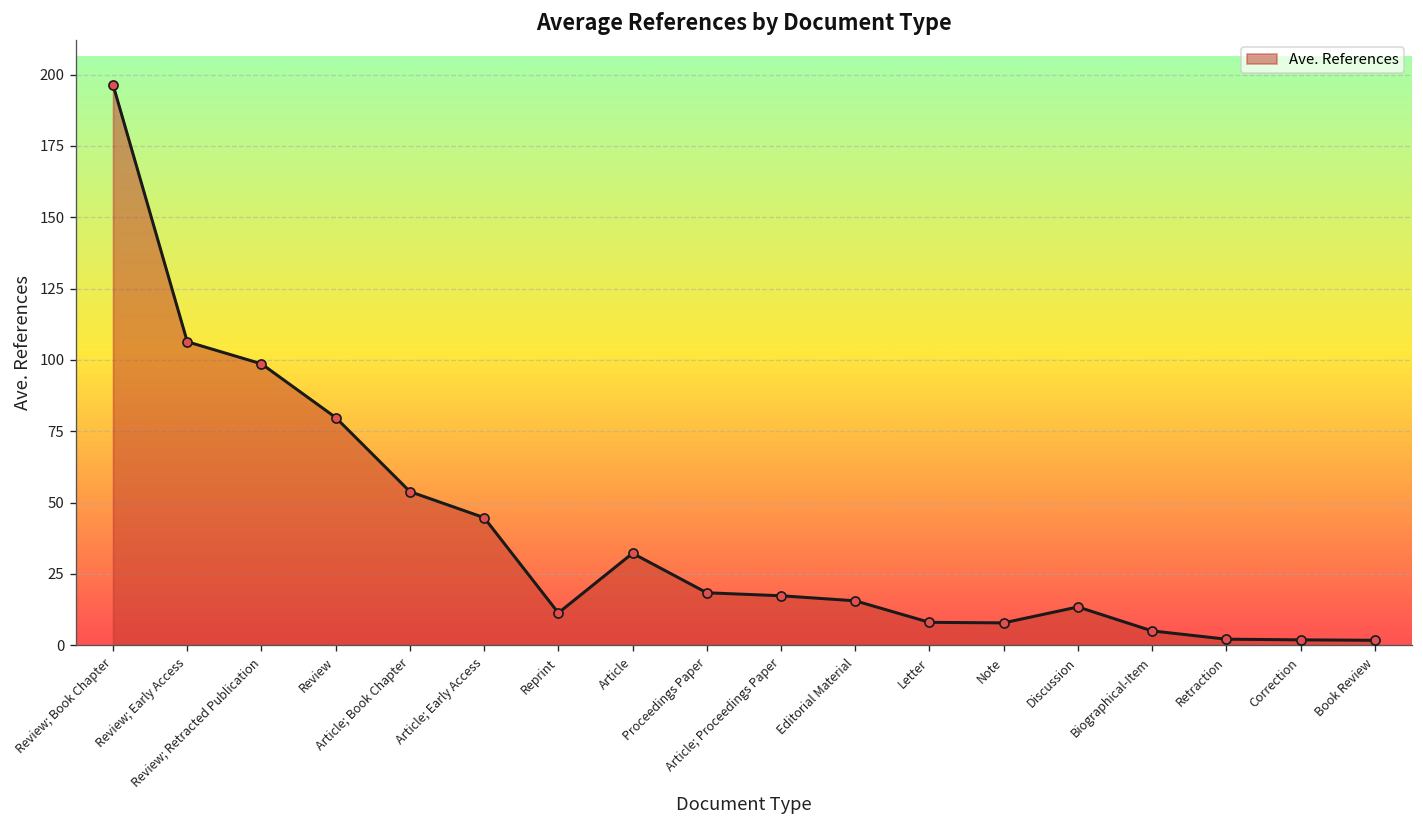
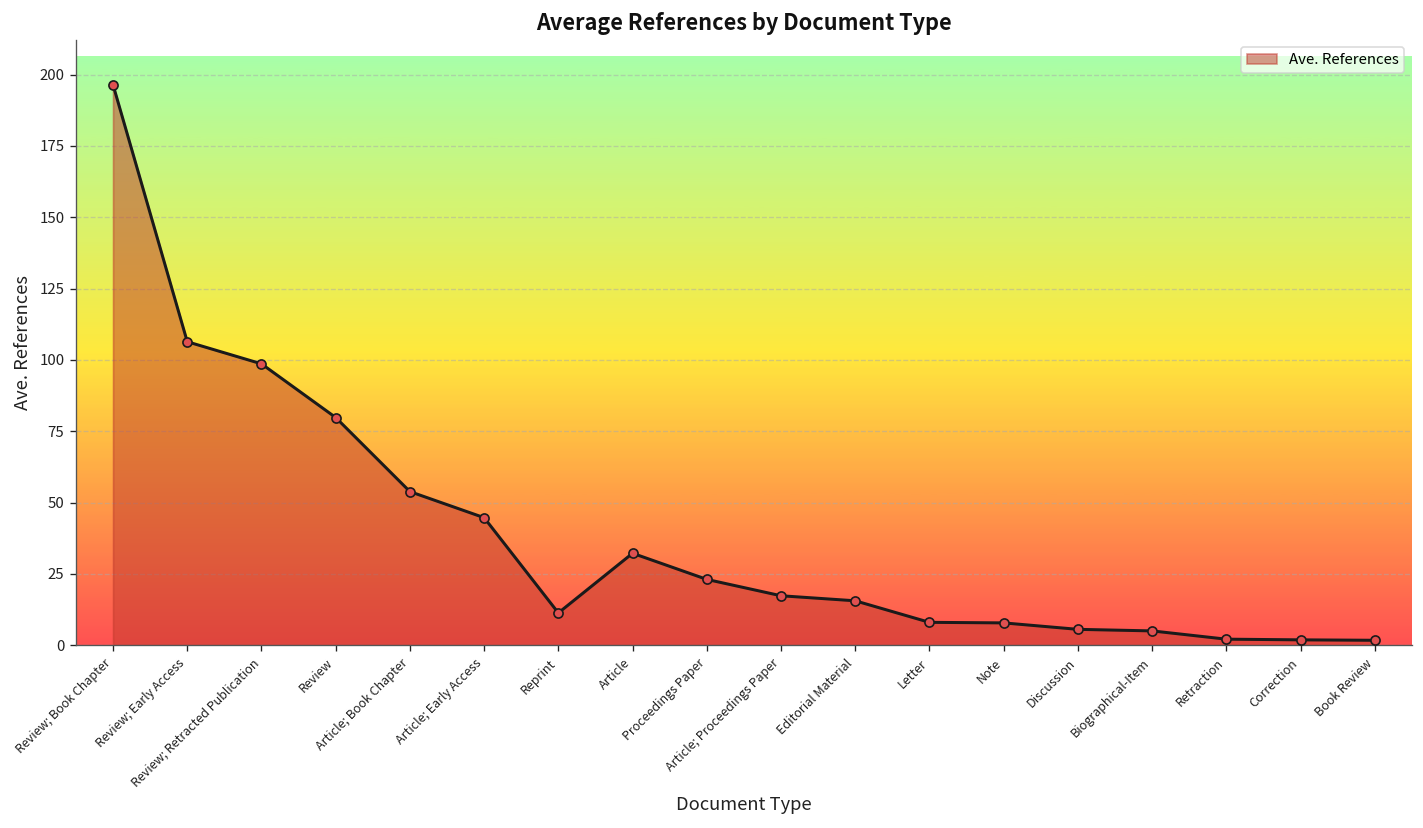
  {
    "Review; Book Chapter": 196,
    "Review; Early Access": 106,
    "Review; Retracted Publication": 99,
    "Review": 80,
    "Article; Book Chapter": 54,
    "Article; Early Access": 45,
    "Reprint": 11,
    "Article": 32,
-   "Proceedings Paper": 18,
+   "Proceedings Paper": 23,
    "Article; Proceedings Paper": 17,
    "Editorial Material": 16,
    "Letter": 8,
    "Note": 8,
-   "Discussion": 13,
+   "Discussion": 6,
    "Biographical-Item": 5,
    "Retraction": 2,
    "Correction": 2,
    "Book Review": 2
  }
